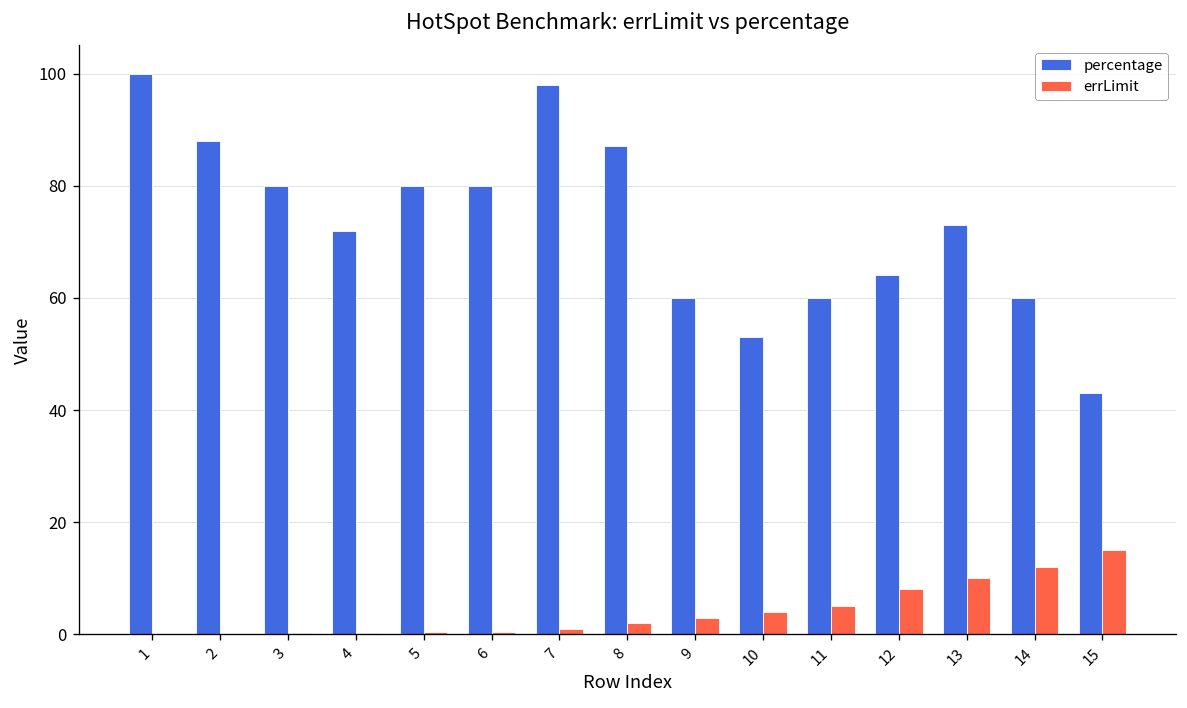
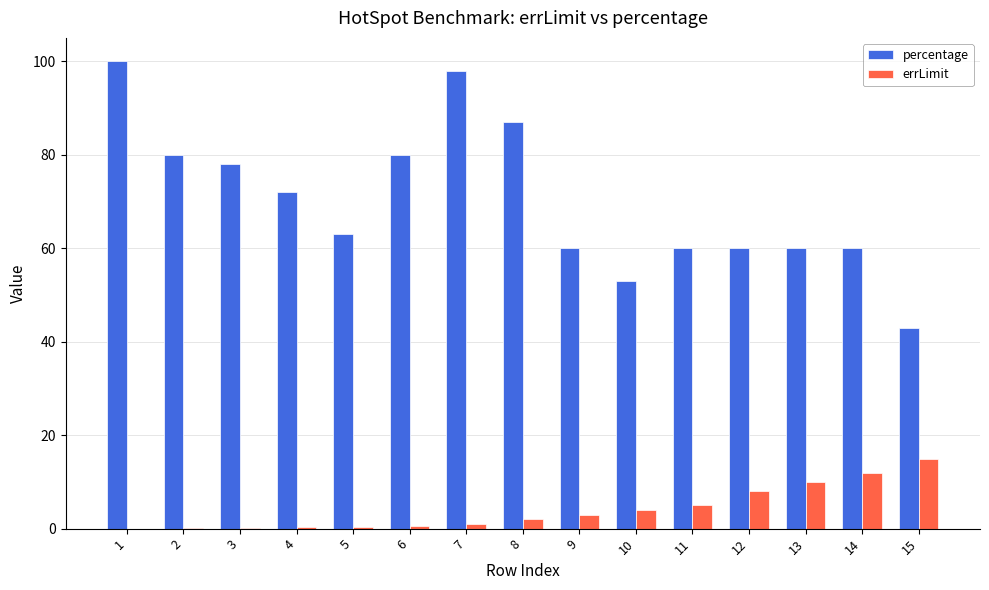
  {
    "percentage": {
      "1": 100,
-     "2": 88,
-     "3": 80,
+     "2": 80,
+     "3": 78,
      "4": 72,
-     "5": 80,
+     "5": 63,
      "6": 80,
      "7": 98,
      "8": 87,
      "9": 60,
      "10": 53,
      "11": 60,
-     "12": 64,
-     "13": 73,
+     "12": 60,
+     "13": 60,
      "14": 60,
      "15": 43
    },
    "errLimit": {
      "1": 0,
      "7": 1,
      "8": 2,
      "9": 3,
      "10": 4,
      "11": 5,
      "12": 8,
      "13": 10,
      "14": 12,
      "15": 15
    }
  }
